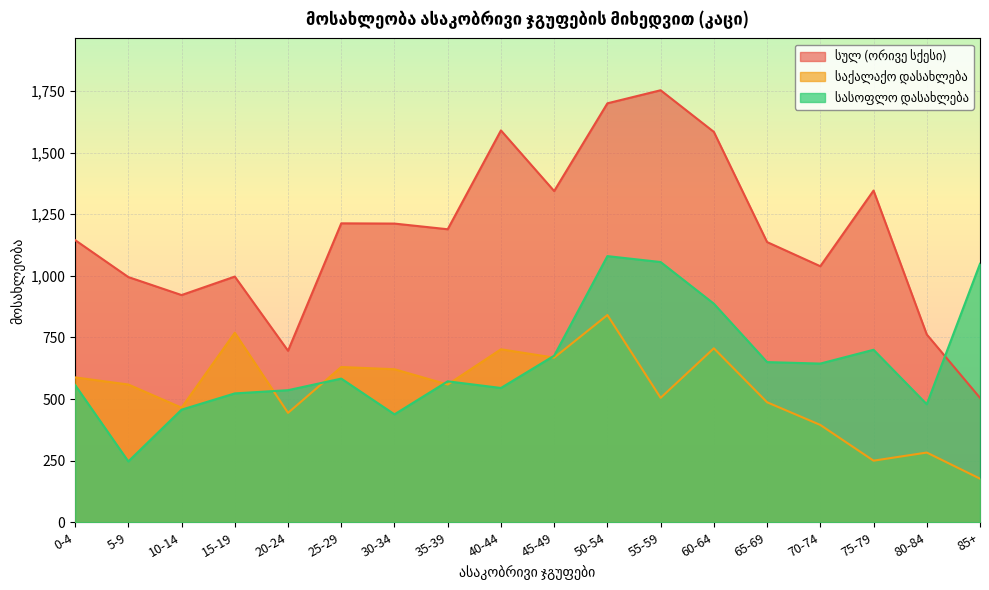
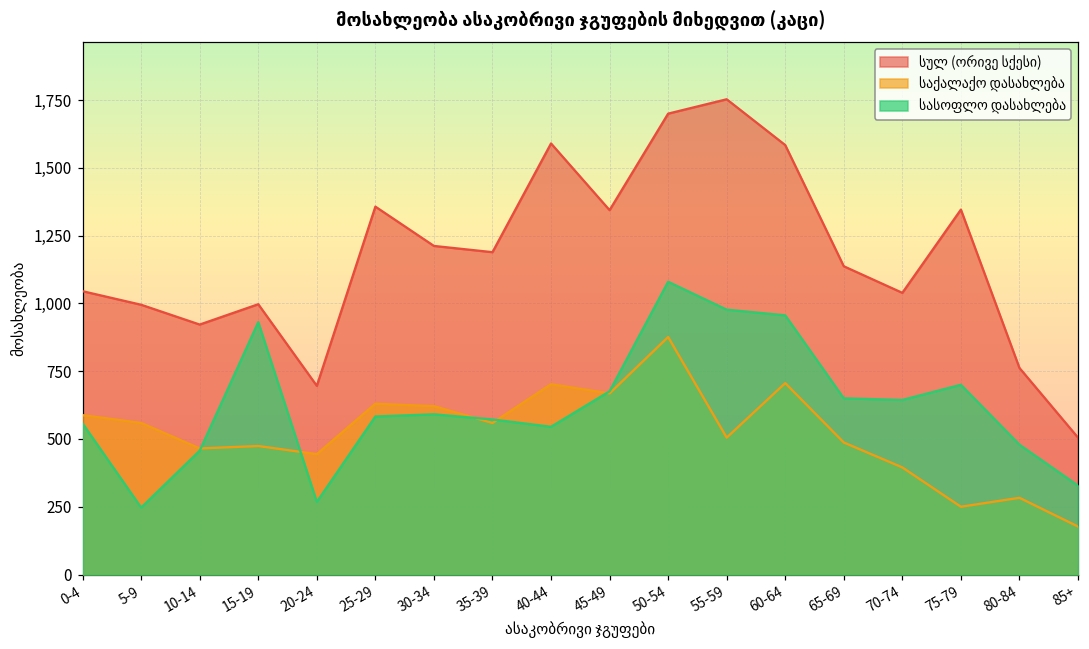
  {
    "სულ (ორივე სქესი)": {
-     "0-4": "1,150",
+     "0-4": "1,050",
      "5-9": "1,000",
      "10-14": "920",
      "15-19": "1,000",
      "20-24": "700",
-     "25-29": "1,210",
+     "25-29": "1,360",
      "30-34": "1,210",
      "35-39": "1,190",
      "40-44": "1,590",
      "45-49": "1,340",
      "50-54": "1,700",
      "55-59": "1,750",
      "60-64": "1,580",
      "65-69": "1,140",
      "70-74": "1,040",
      "75-79": "1,350",
      "80-84": "760",
      "85+": "510"
    },
    "საქალაქო დასახლება": {
      "0-4": "590",
      "5-9": "560",
-     "15-19": "770",
+     "15-19": "470",
      "20-24": "440",
      "25-29": "630",
      "30-34": "620",
      "35-39": "560",
      "40-44": "700",
-     "50-54": "840",
+     "50-54": "880",
      "55-59": "510",
      "60-64": "710",
      "65-69": "490",
      "70-74": "400",
      "75-79": "250",
      "80-84": "280",
      "85+": "180"
    },
    "სასოფლო დასახლება": {
      "0-4": "560",
      "5-9": "250",
-     "15-19": "520",
-     "20-24": "540",
+     "15-19": "930",
+     "20-24": "270",
      "25-29": "580",
-     "30-34": "440",
+     "30-34": "590",
      "35-39": "570",
      "40-44": "550",
      "50-54": "1,080",
-     "55-59": "1,060",
-     "60-64": "890",
+     "55-59": "980",
+     "60-64": "960",
      "65-69": "650",
      "70-74": "640",
      "75-79": "700",
      "80-84": "480",
-     "85+": "1,050"
+     "85+": "330"
    }
  }
